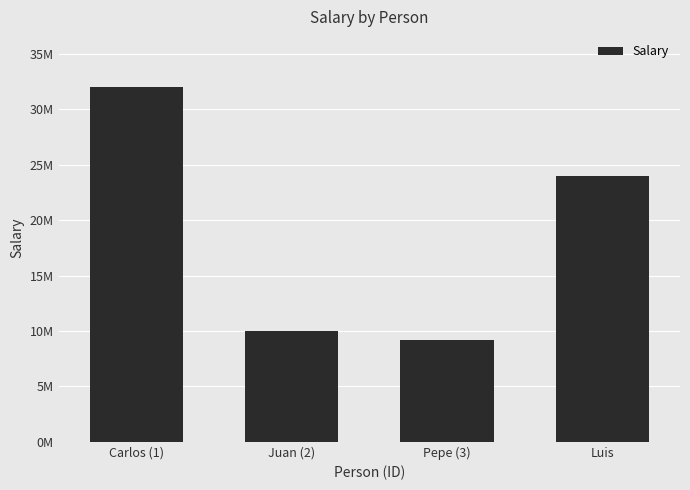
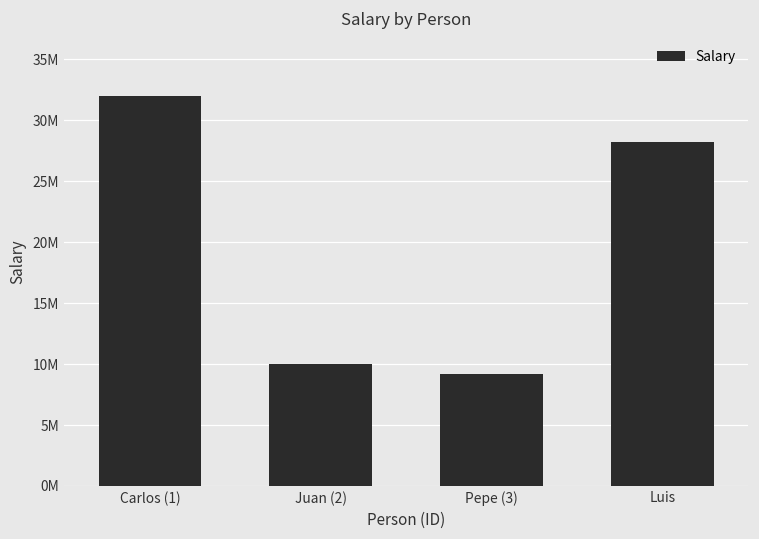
  {
    "Carlos (1)": 32000000,
    "Juan (2)": 10000000,
    "Pepe (3)": 9200000,
-   "Luis": 24000000
+   "Luis": 28300000
  }
